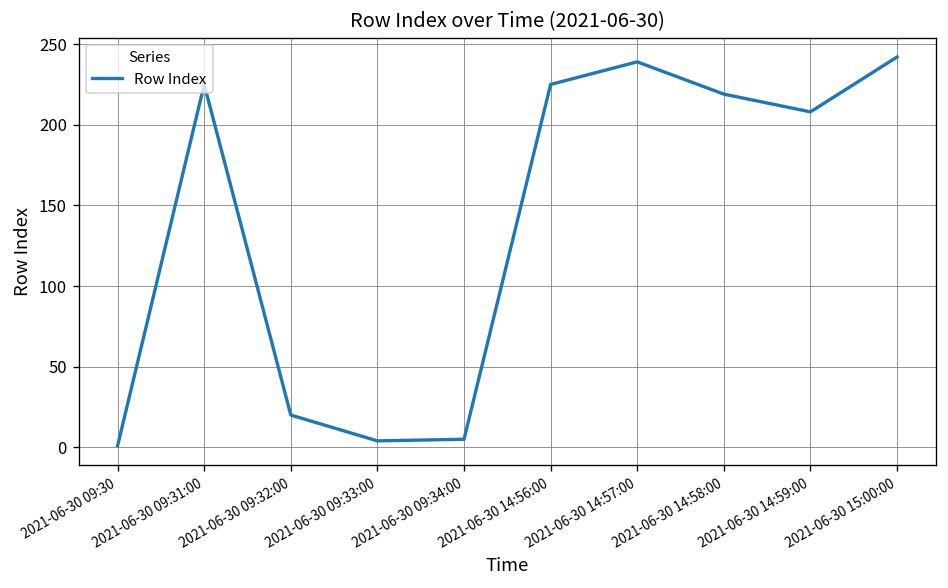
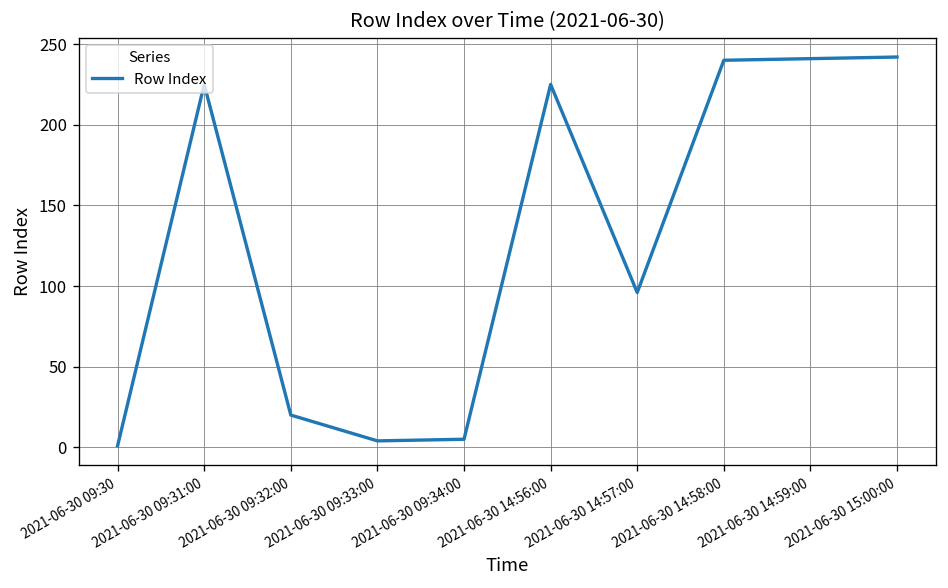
  {
    "2021-06-30 09:30": 1,
    "2021-06-30 09:32:00": 20,
    "2021-06-30 09:33:00": 4,
    "2021-06-30 09:34:00": 5,
    "2021-06-30 14:56:00": 225,
-   "2021-06-30 14:57:00": 239,
-   "2021-06-30 14:58:00": 219,
-   "2021-06-30 14:59:00": 208,
+   "2021-06-30 14:57:00": 96,
+   "2021-06-30 14:58:00": 240,
+   "2021-06-30 14:59:00": 241,
    "2021-06-30 15:00:00": 242
  }
